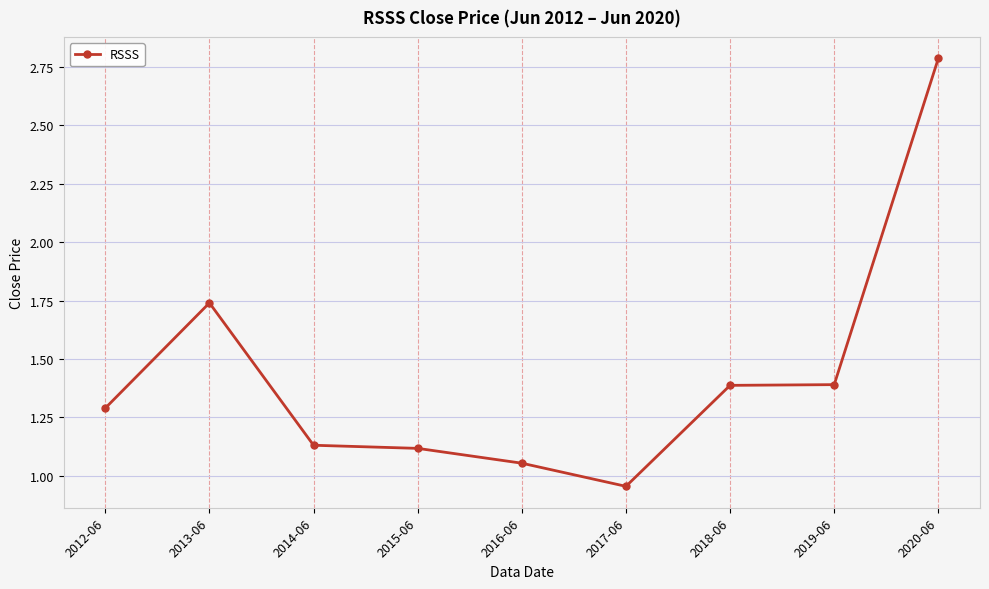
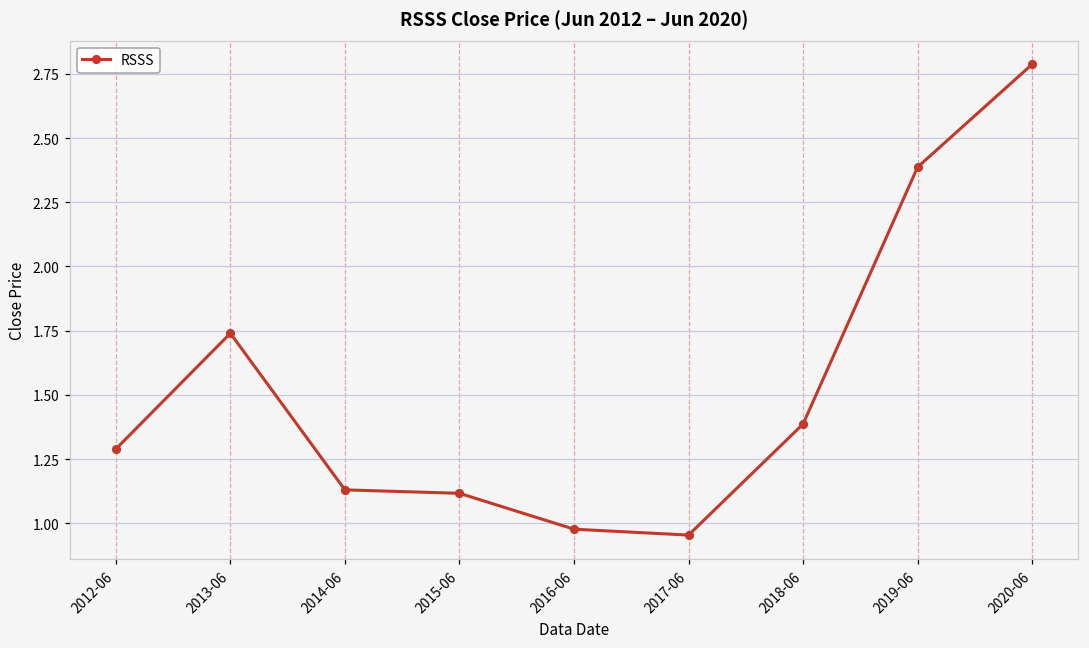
  {
    "2012-06": 1.29,
    "2013-06": 1.74,
    "2014-06": 1.13,
    "2015-06": 1.12,
-   "2016-06": 1.05,
+   "2016-06": 0.98,
    "2017-06": 0.95,
    "2018-06": 1.39,
-   "2019-06": 1.39,
+   "2019-06": 2.39,
    "2020-06": 2.79
  }
